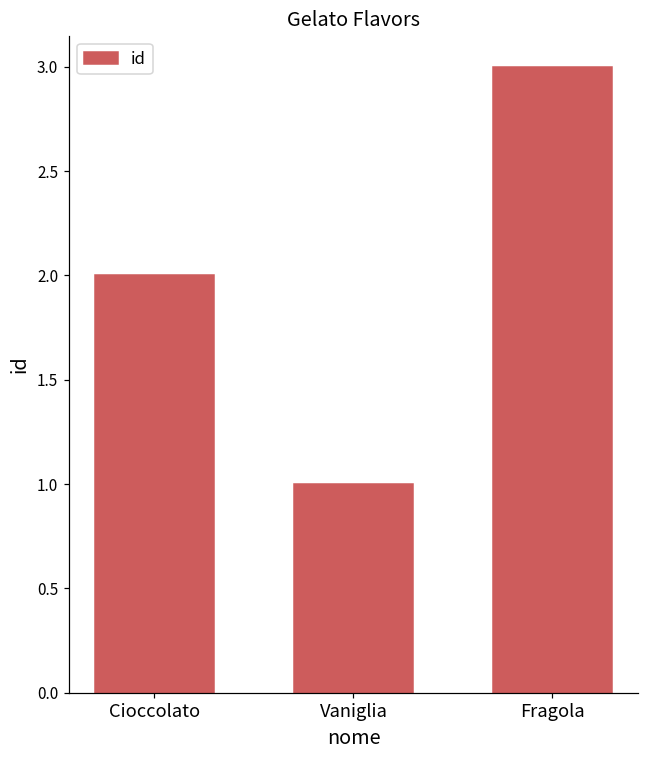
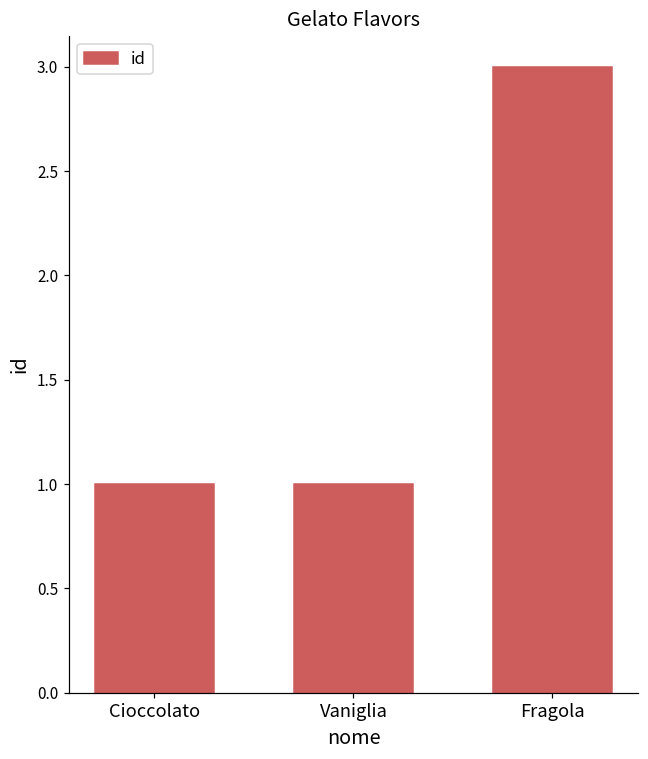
  {
-   "Cioccolato": 2,
+   "Cioccolato": 1,
    "Vaniglia": 1,
    "Fragola": 3
  }
